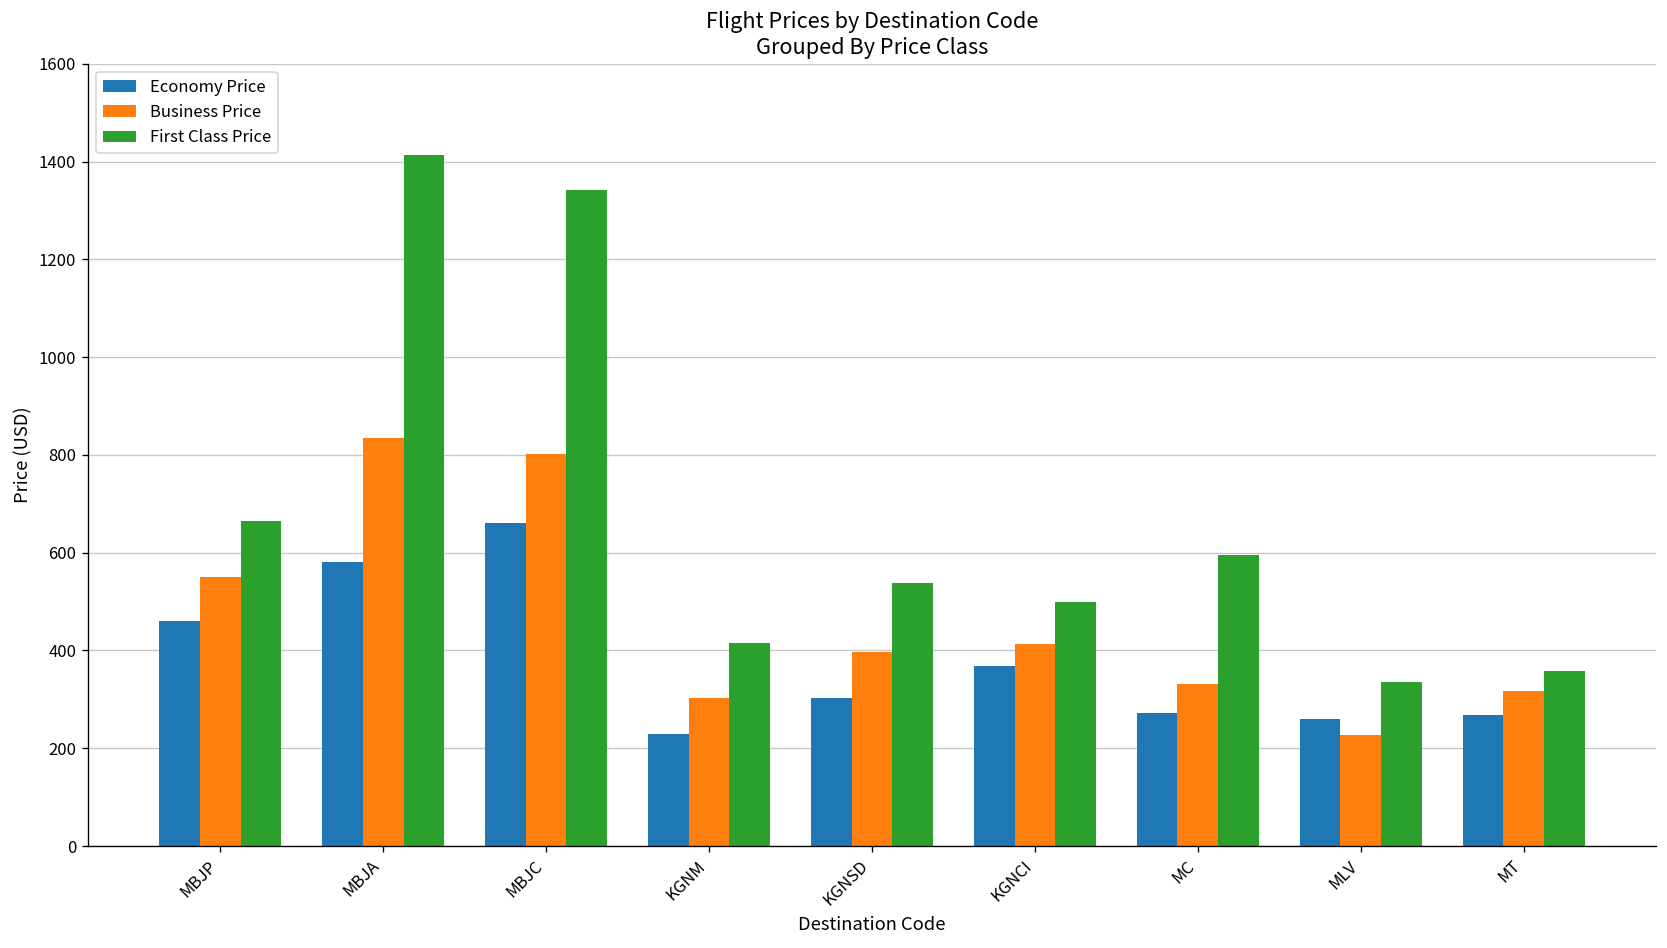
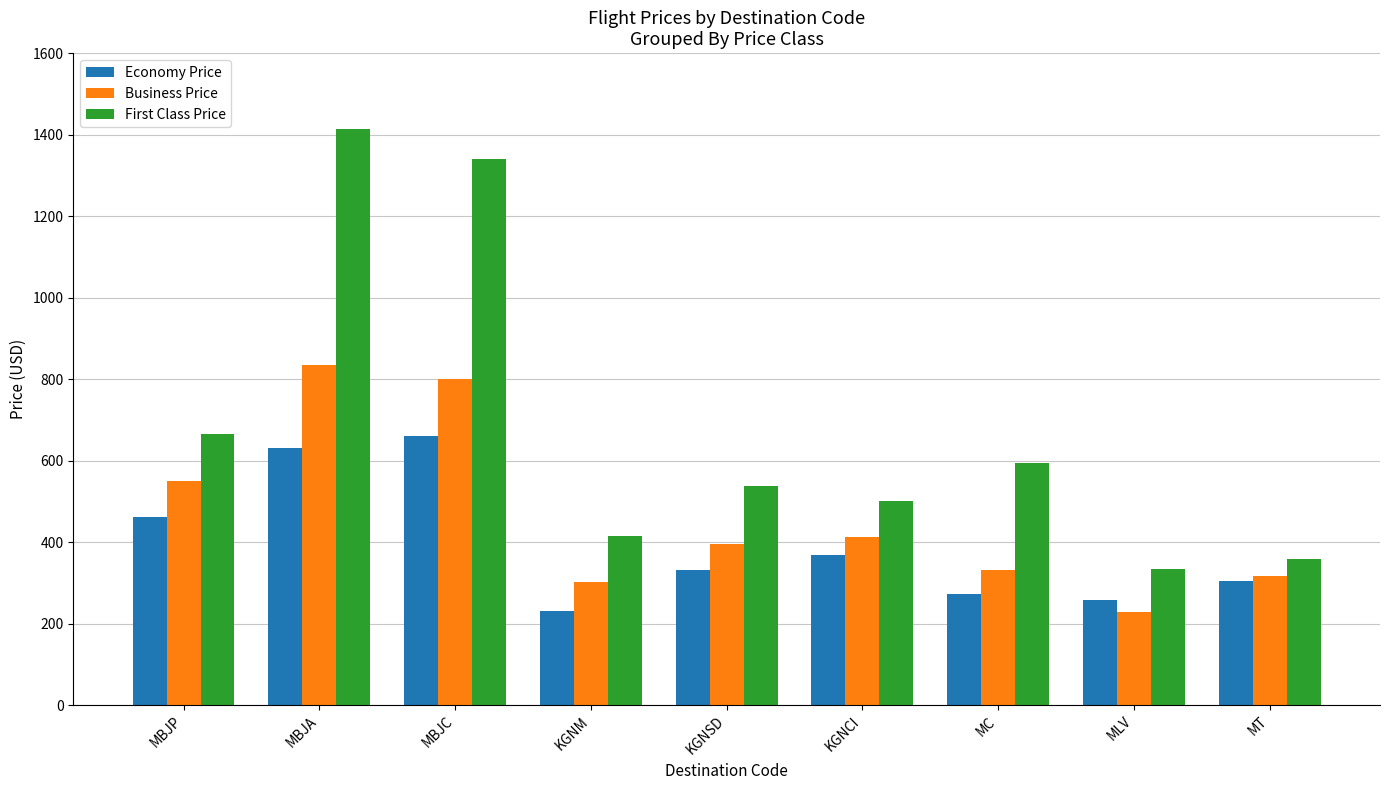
  {
    "Economy Price": {
      "MBJP": 460,
-     "MBJA": 580,
+     "MBJA": 630,
      "MBJC": 660,
      "KGNM": 230,
-     "KGNSD": 300,
+     "KGNSD": 330,
      "KGNCI": 370,
      "MC": 270,
      "MLV": 260,
-     "MT": 270
+     "MT": 300
    },
    "Business Price": {
      "MBJP": 550,
      "MBJA": 830,
      "MBJC": 800,
      "KGNM": 300,
      "KGNSD": 400,
      "KGNCI": 410,
      "MC": 330,
      "MLV": 230,
      "MT": 320
    },
    "First Class Price": {
      "MBJP": 670,
      "MBJA": 1410,
      "MBJC": 1340,
      "KGNM": 420,
      "KGNSD": 540,
      "KGNCI": 500,
      "MC": 600,
      "MLV": 330,
      "MT": 360
    }
  }
